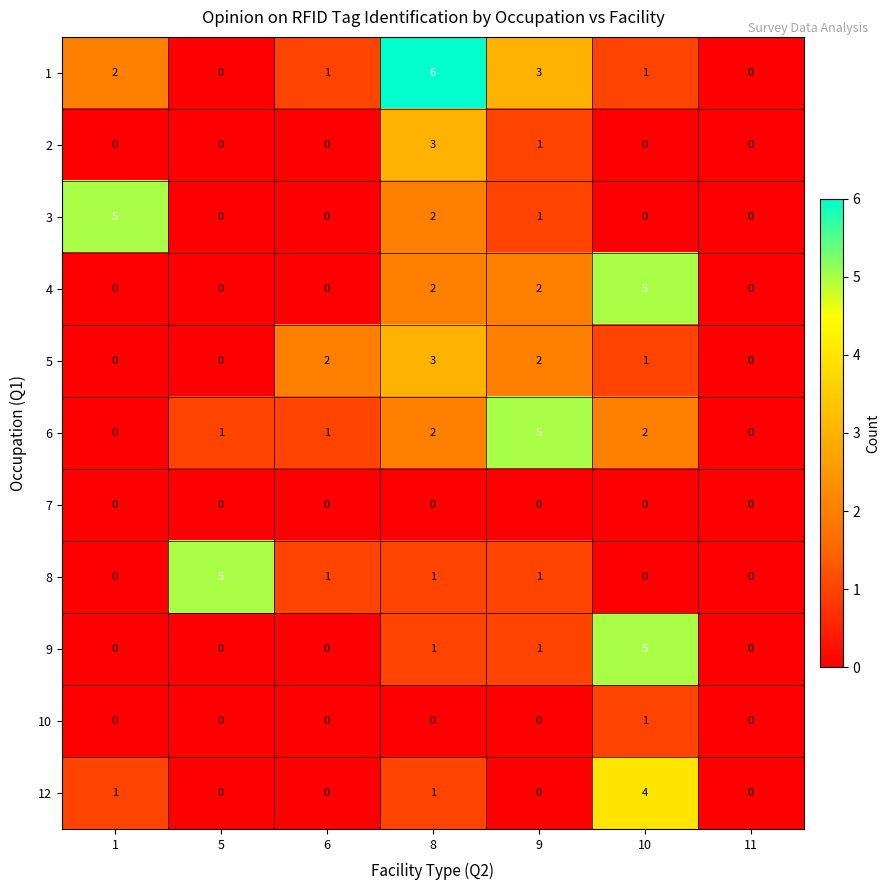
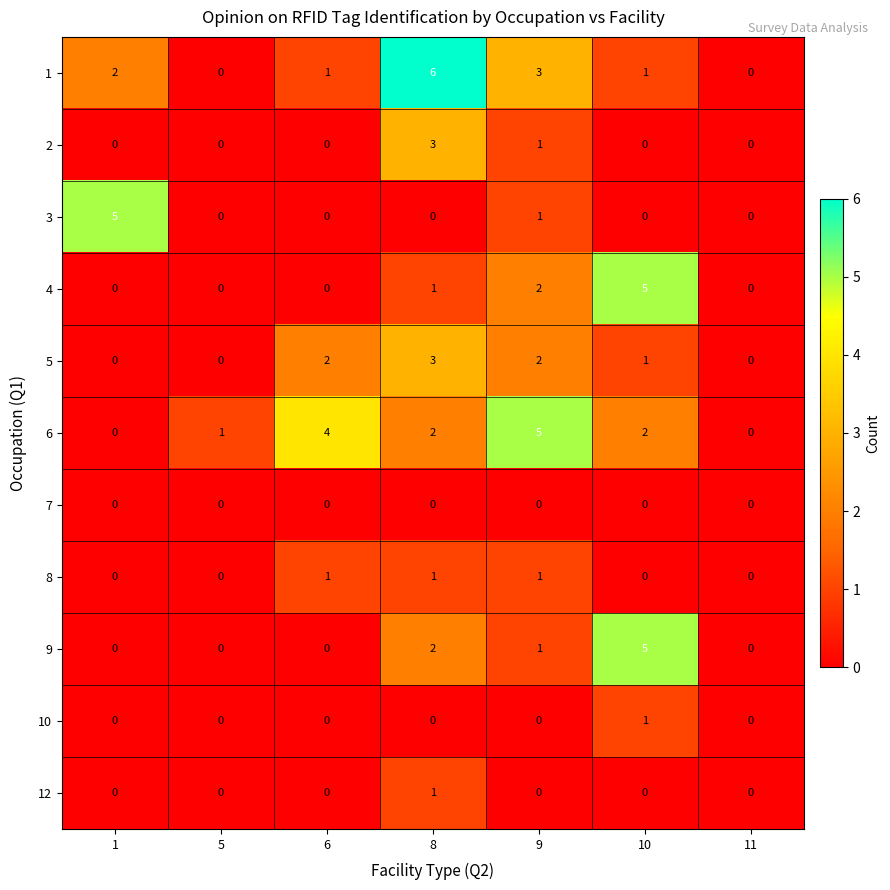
  {
    "1": {
      "1": 2,
      "5": 0,
      "6": 1,
      "8": 6,
      "9": 3,
      "10": 1,
      "11": 0
    },
    "2": {
      "1": 0,
      "5": 0,
      "6": 0,
      "8": 3,
      "9": 1,
      "10": 0,
      "11": 0
    },
    "3": {
      "1": 5,
      "5": 0,
      "6": 0,
-     "8": 2,
+     "8": 0,
      "9": 1,
      "10": 0,
      "11": 0
    },
    "4": {
      "1": 0,
      "5": 0,
      "6": 0,
-     "8": 2,
+     "8": 1,
      "9": 2,
      "10": 5,
      "11": 0
    },
    "5": {
      "1": 0,
      "5": 0,
      "6": 2,
      "8": 3,
      "9": 2,
      "10": 1,
      "11": 0
    },
    "6": {
      "1": 0,
      "5": 1,
-     "6": 1,
+     "6": 4,
      "8": 2,
      "9": 5,
      "10": 2,
      "11": 0
    },
    "7": {
      "1": 0,
      "5": 0,
      "6": 0,
      "8": 0,
      "9": 0,
      "10": 0,
      "11": 0
    },
    "8": {
      "1": 0,
-     "5": 5,
+     "5": 0,
      "6": 1,
      "8": 1,
      "9": 1,
      "10": 0,
      "11": 0
    },
    "9": {
      "1": 0,
      "5": 0,
      "6": 0,
-     "8": 1,
+     "8": 2,
      "9": 1,
      "10": 5,
      "11": 0
    },
    "10": {
      "1": 0,
      "5": 0,
      "6": 0,
      "8": 0,
      "9": 0,
      "10": 1,
      "11": 0
    },
    "12": {
-     "1": 1,
+     "1": 0,
      "5": 0,
      "6": 0,
      "8": 1,
      "9": 0,
-     "10": 4,
+     "10": 0,
      "11": 0
    }
  }
